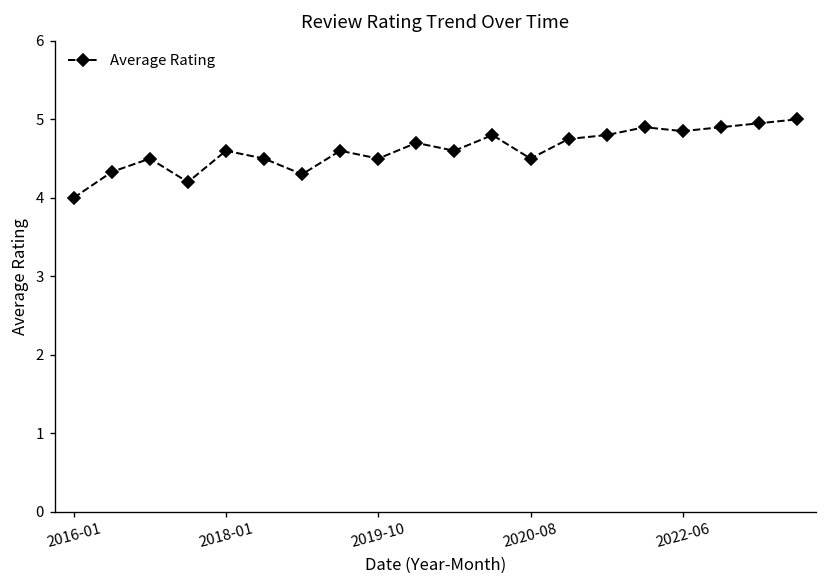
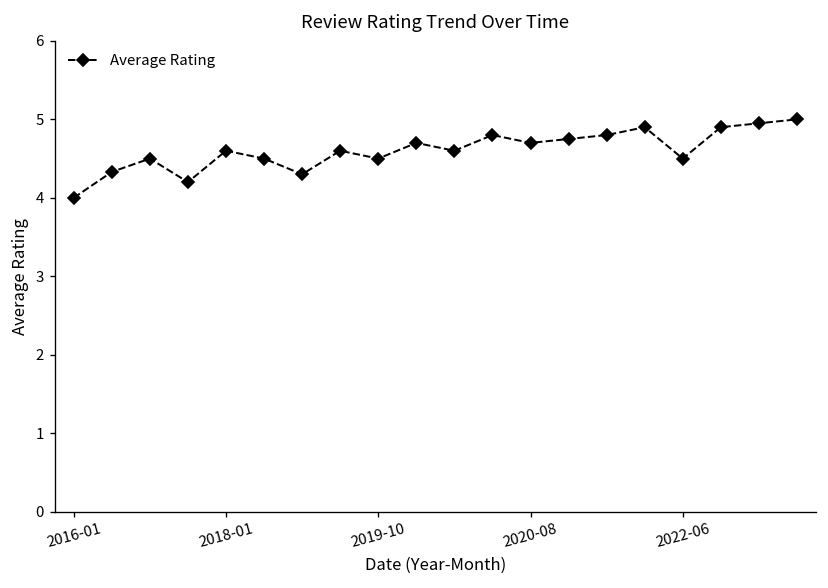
  {
    "2016-01": 4.0,
    "2018-01": 4.6,
    "2019-10": 4.5,
-   "2020-08": 4.5,
-   "2022-06": 4.9
+   "2020-08": 4.7,
+   "2022-06": 4.5
  }
